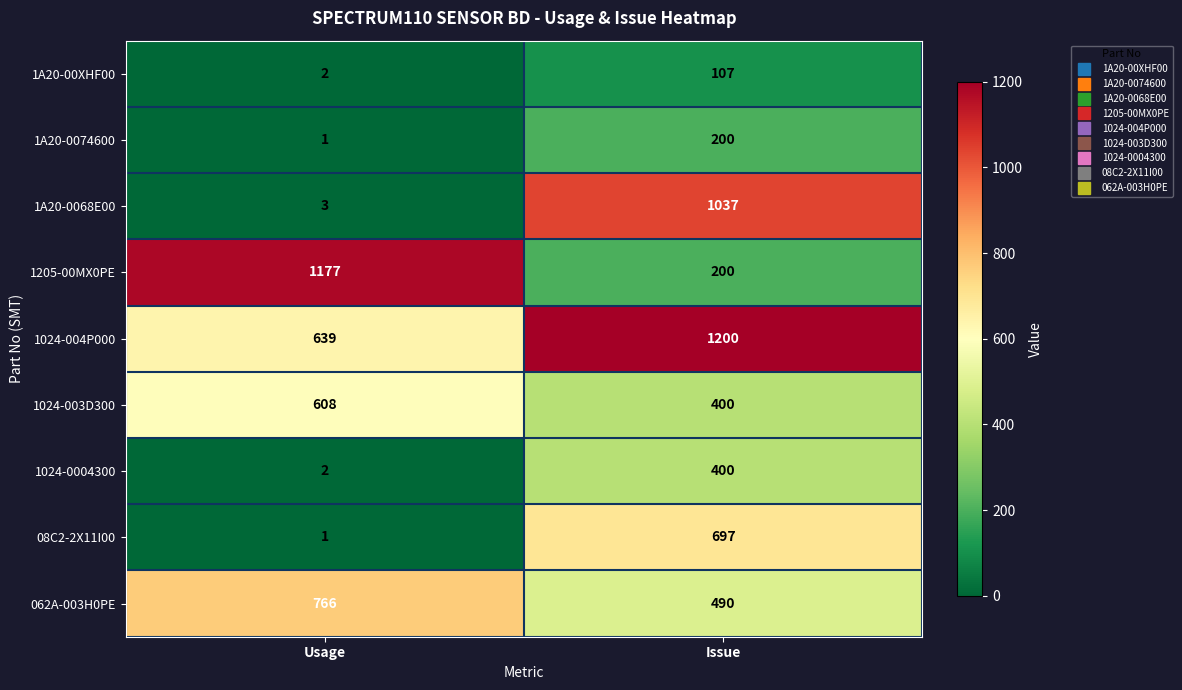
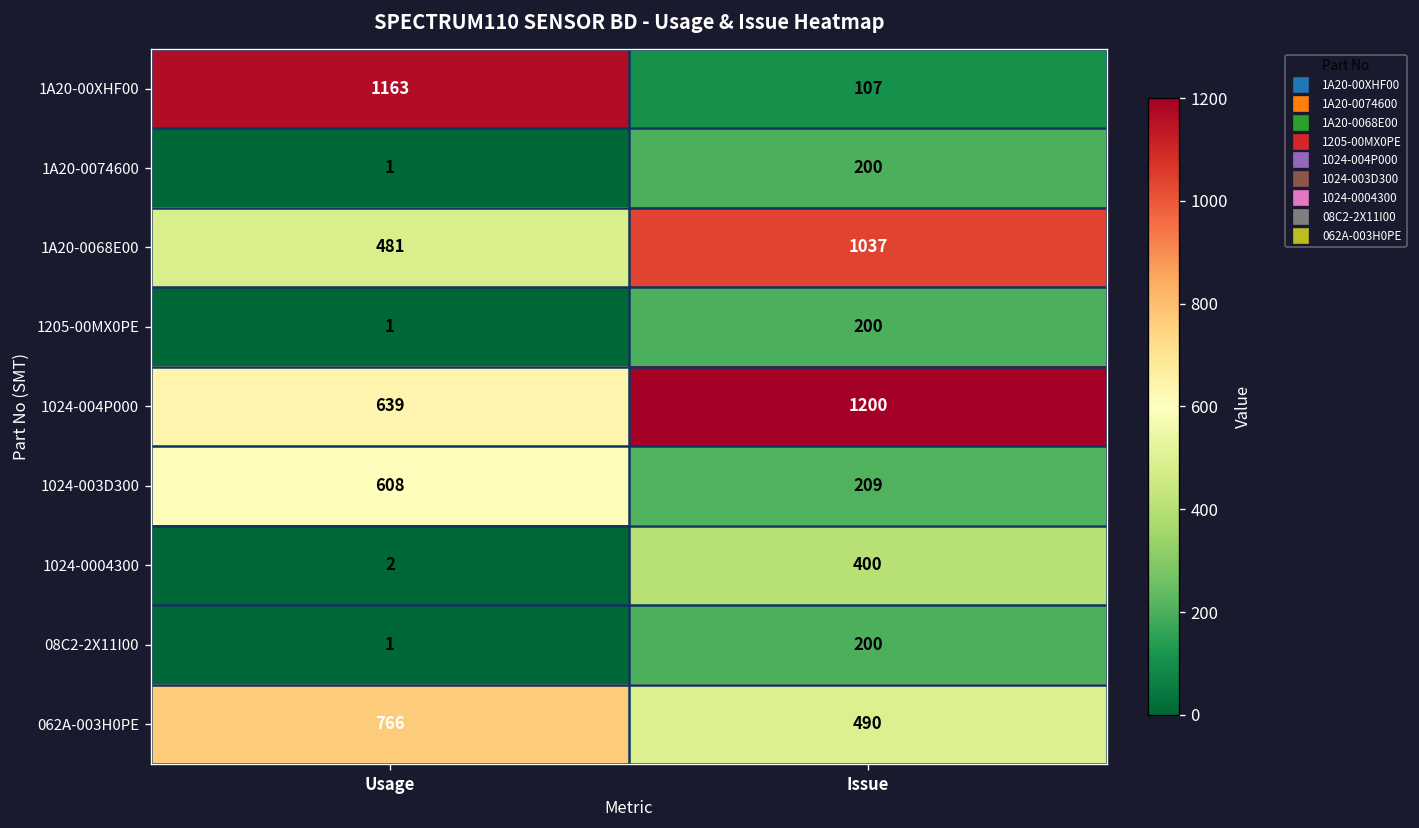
  {
    "1A20-00XHF00": {
-     "Usage": 2,
+     "Usage": 1163,
      "Issue": 107
    },
    "1A20-0074600": {
      "Usage": 1,
      "Issue": 200
    },
    "1A20-0068E00": {
-     "Usage": 3,
+     "Usage": 481,
      "Issue": 1037
    },
    "1205-00MX0PE": {
-     "Usage": 1177,
+     "Usage": 1,
      "Issue": 200
    },
    "1024-004P000": {
      "Usage": 639,
      "Issue": 1200
    },
    "1024-003D300": {
      "Usage": 608,
-     "Issue": 400
+     "Issue": 209
    },
    "1024-0004300": {
      "Usage": 2,
      "Issue": 400
    },
    "08C2-2X11I00": {
      "Usage": 1,
-     "Issue": 697
+     "Issue": 200
    },
    "062A-003H0PE": {
      "Usage": 766,
      "Issue": 490
    }
  }
